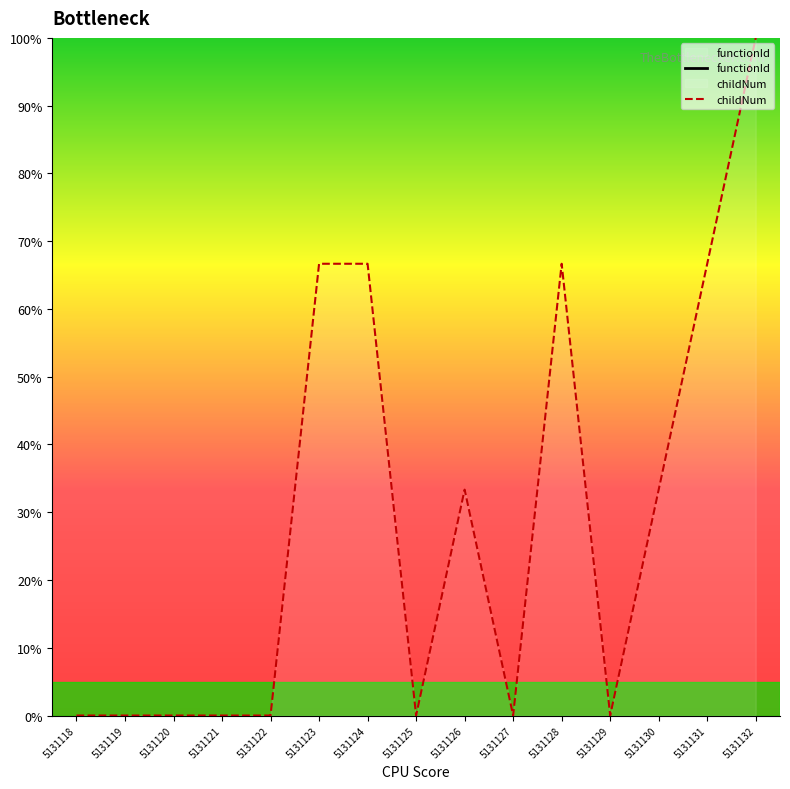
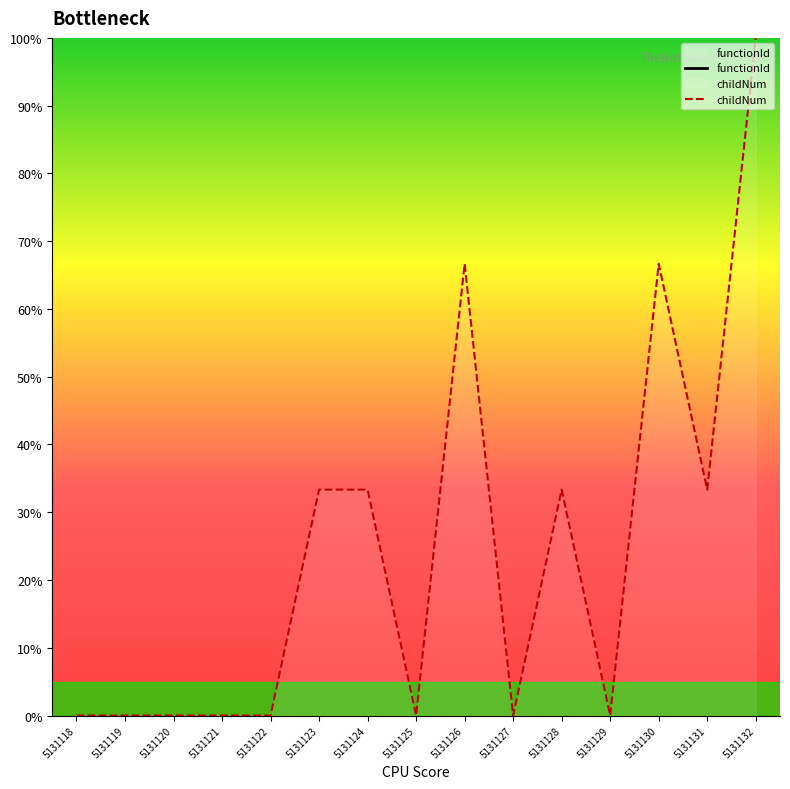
  {
-   "5131123": "67%",
-   "5131124": "67%",
-   "5131126": "33%",
-   "5131128": "67%",
-   "5131130": "33%",
-   "5131131": "67%",
+   "5131123": "33%",
+   "5131124": "33%",
+   "5131126": "67%",
+   "5131128": "33%",
+   "5131130": "67%",
+   "5131131": "33%",
    "5131132": "100%"
  }
